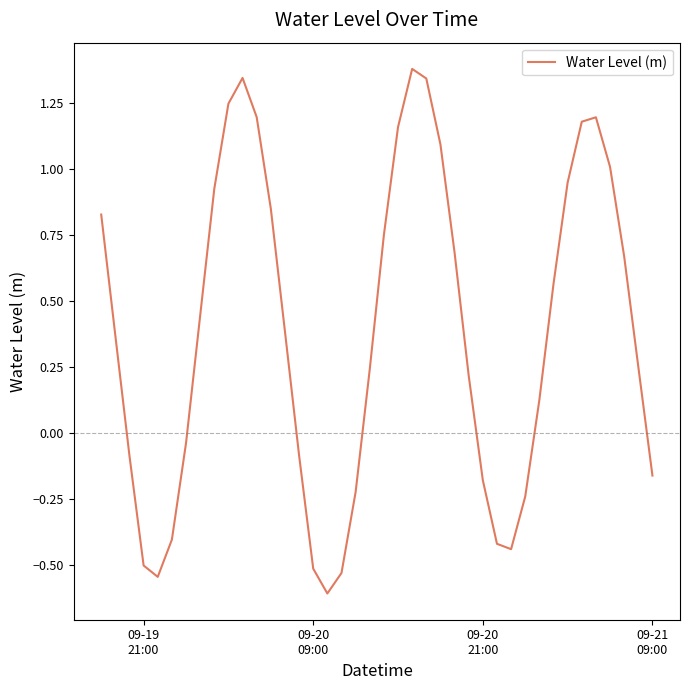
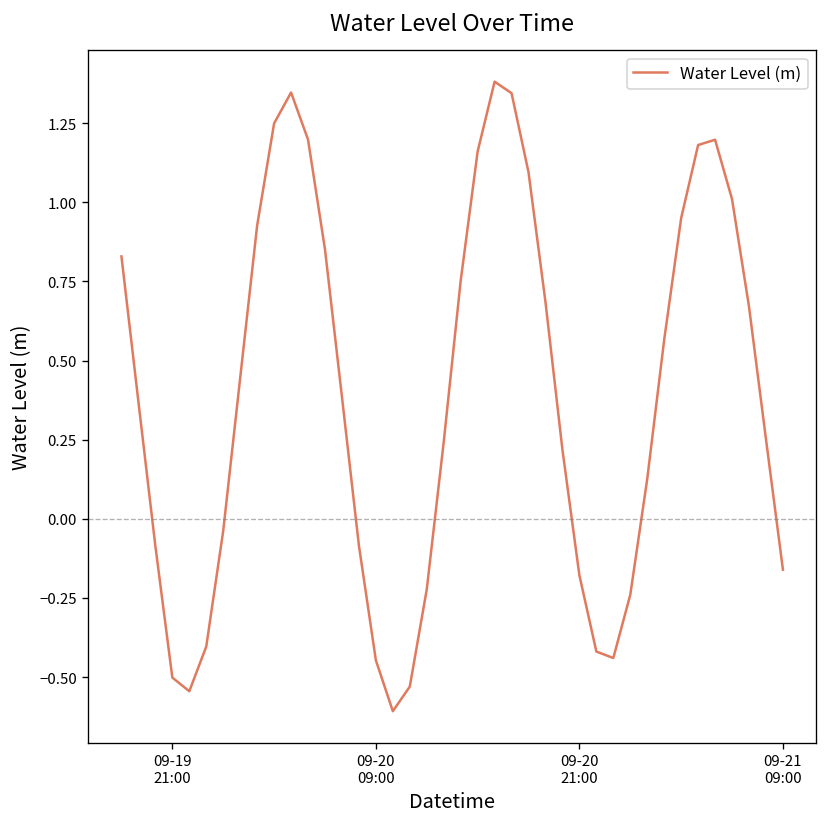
  {
    "09-19 21:00": -0.50,
-   "09-20 09:00": -0.51,
+   "09-20 09:00": -0.45,
    "09-20 21:00": -0.18,
    "09-21 09:00": -0.16
  }
